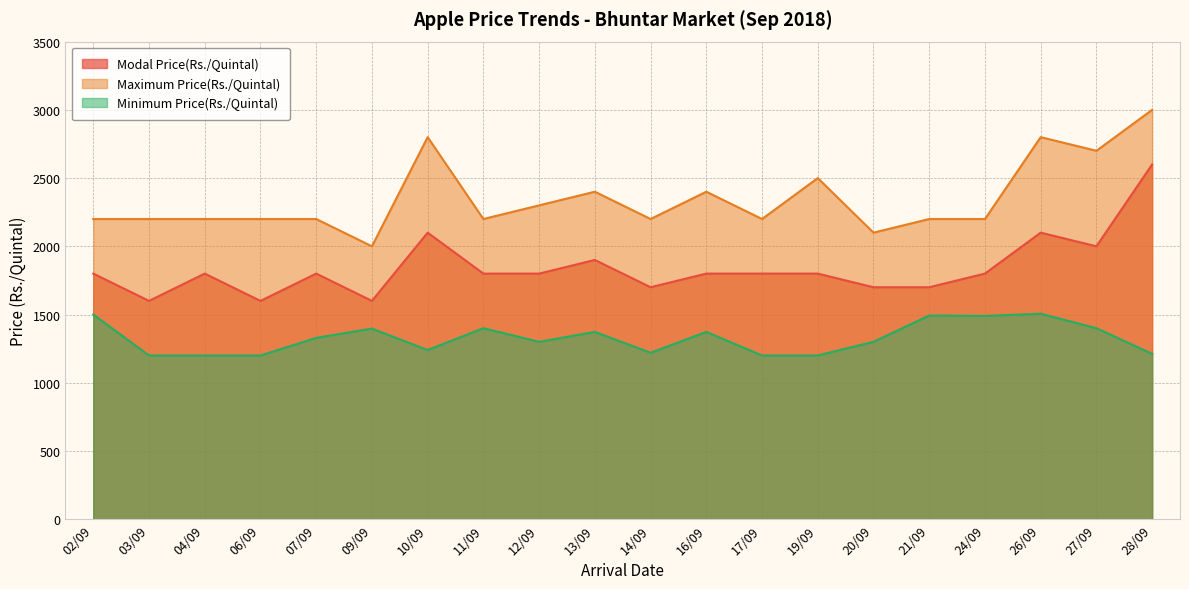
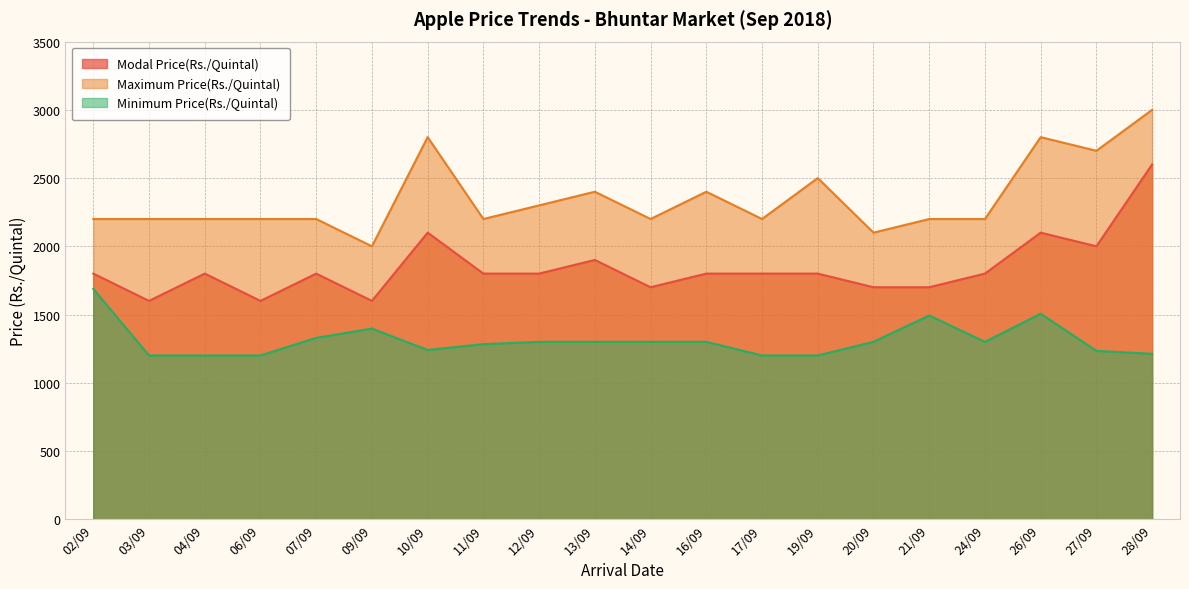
  {
    "Minimum Price(Rs./Quintal)": {
-     "02/09": 1500,
+     "02/09": 1690,
      "03/09": 1200,
      "04/09": 1200,
      "06/09": 1200,
      "07/09": 1330,
      "09/09": 1400,
      "10/09": 1240,
-     "11/09": 1400,
+     "11/09": 1280,
      "12/09": 1300,
-     "13/09": 1370,
-     "14/09": 1220,
-     "16/09": 1370,
+     "13/09": 1300,
+     "14/09": 1300,
+     "16/09": 1300,
      "17/09": 1200,
      "19/09": 1200,
      "20/09": 1300,
      "21/09": 1490,
-     "24/09": 1490,
+     "24/09": 1300,
      "26/09": 1510,
-     "27/09": 1400,
+     "27/09": 1230,
      "28/09": 1210
    }
  }
